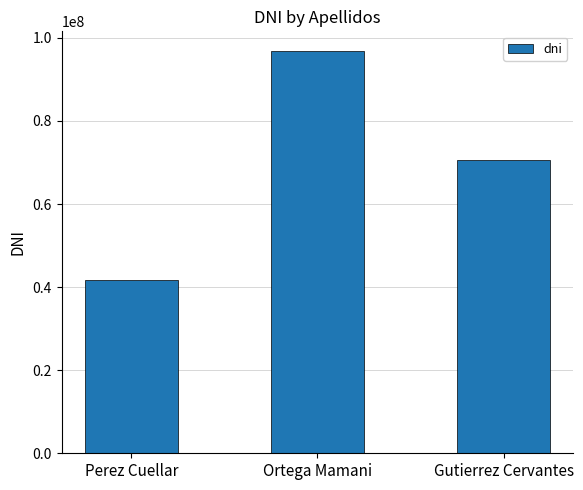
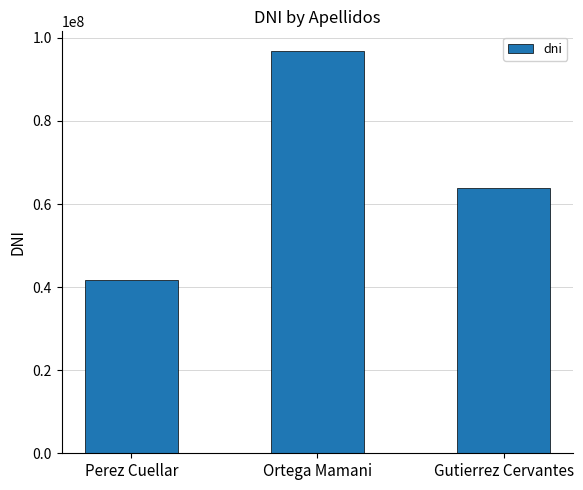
  {
    "Perez Cuellar": 42000000,
    "Ortega Mamani": 97000000,
-   "Gutierrez Cervantes": 71000000
+   "Gutierrez Cervantes": 64000000
  }
